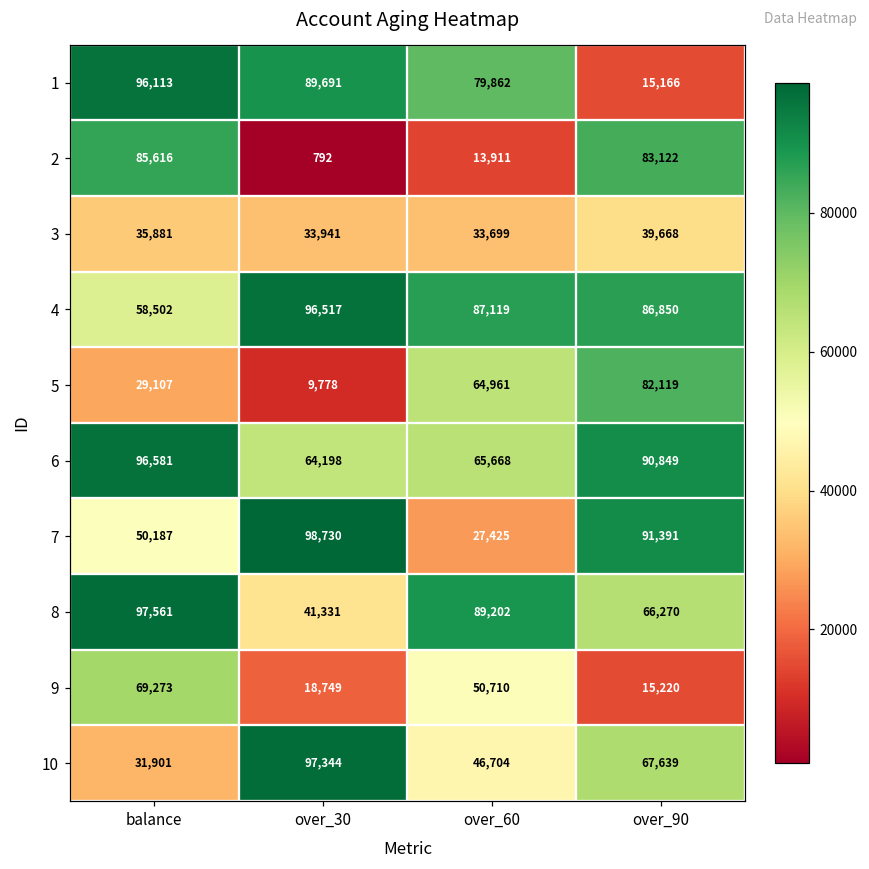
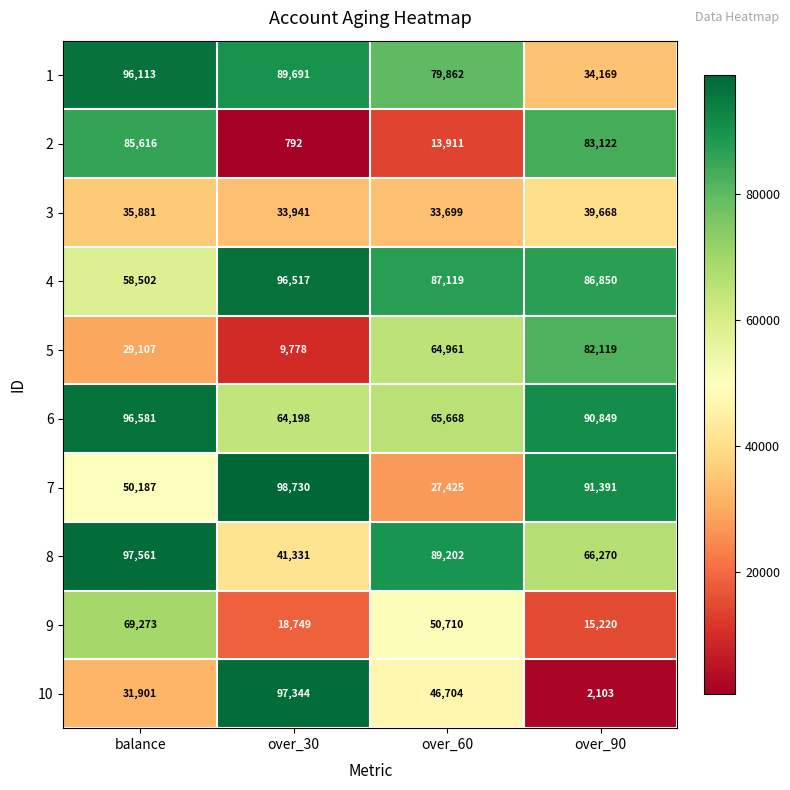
  {
    "1": {
      "balance": "96,113",
      "over_30": "89,691",
      "over_60": "79,862",
-     "over_90": "15,166"
+     "over_90": "34,169"
    },
    "2": {
      "balance": "85,616",
      "over_30": "792",
      "over_60": "13,911",
      "over_90": "83,122"
    },
    "3": {
      "balance": "35,881",
      "over_30": "33,941",
      "over_60": "33,699",
      "over_90": "39,668"
    },
    "4": {
      "balance": "58,502",
      "over_30": "96,517",
      "over_60": "87,119",
      "over_90": "86,850"
    },
    "5": {
      "balance": "29,107",
      "over_30": "9,778",
      "over_60": "64,961",
      "over_90": "82,119"
    },
    "6": {
      "balance": "96,581",
      "over_30": "64,198",
      "over_60": "65,668",
      "over_90": "90,849"
    },
    "7": {
      "balance": "50,187",
      "over_30": "98,730",
      "over_60": "27,425",
      "over_90": "91,391"
    },
    "8": {
      "balance": "97,561",
      "over_30": "41,331",
      "over_60": "89,202",
      "over_90": "66,270"
    },
    "9": {
      "balance": "69,273",
      "over_30": "18,749",
      "over_60": "50,710",
      "over_90": "15,220"
    },
    "10": {
      "balance": "31,901",
      "over_30": "97,344",
      "over_60": "46,704",
-     "over_90": "67,639"
+     "over_90": "2,103"
    }
  }
